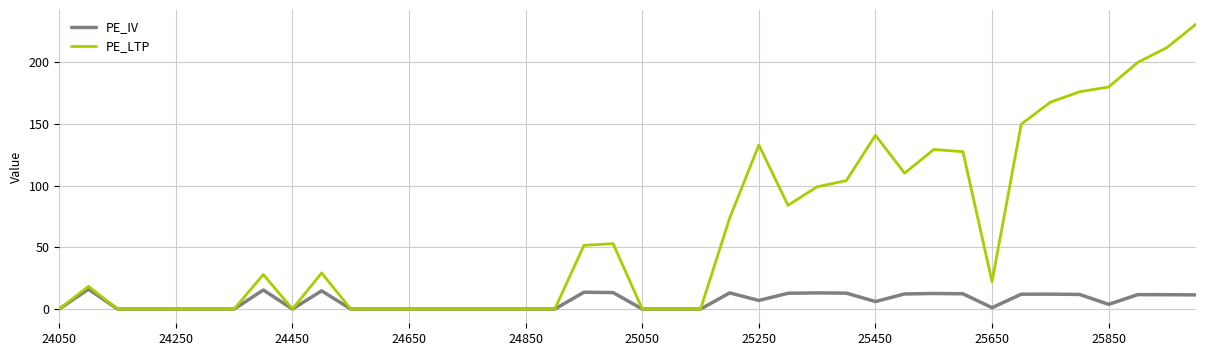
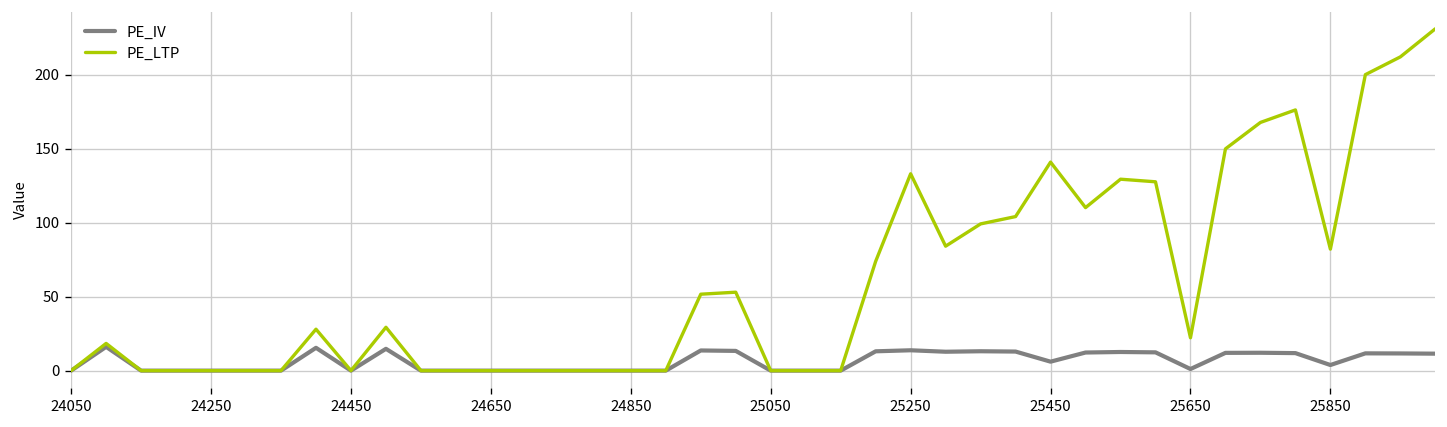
  {
    "PE_IV": {
-     "25250": 7,
+     "25250": 14,
      "25450": 6,
      "25650": 1,
      "25850": 4
    },
    "PE_LTP": {
      "25250": 133,
      "25450": 141,
      "25650": 22,
-     "25850": 180
+     "25850": 82
    }
  }
